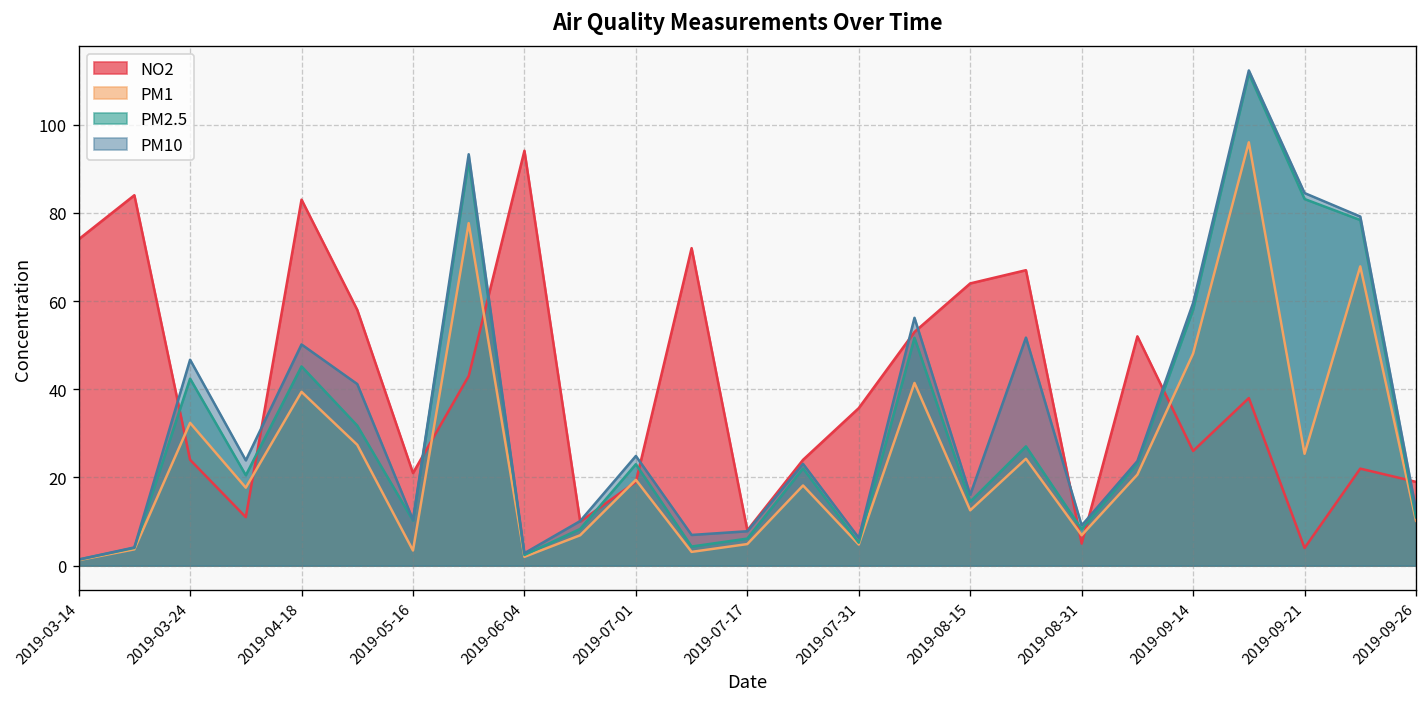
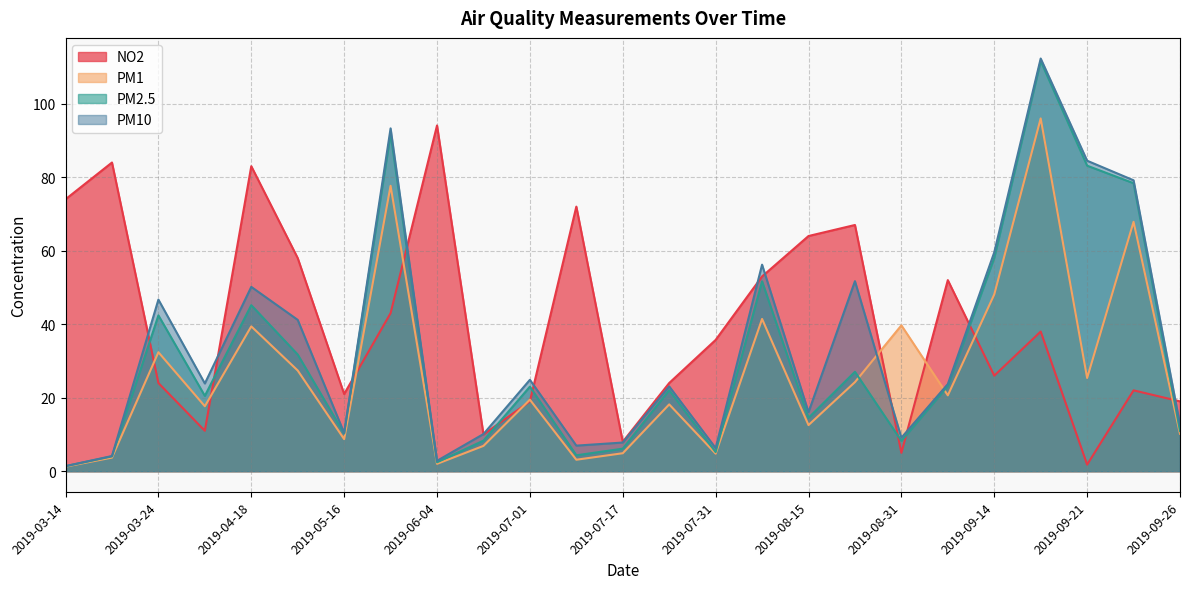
  {
    "NO2": {
      "2019-03-24": 24,
      "2019-05-16": 21,
      "2019-06-04": 94,
      "2019-07-31": 36,
      "2019-08-31": 5,
-     "2019-09-21": 4
+     "2019-09-21": 2
    },
    "PM1": {
      "2019-03-24": 32,
-     "2019-05-16": 3,
-     "2019-08-31": 7,
+     "2019-05-16": 9,
+     "2019-08-31": 40,
      "2019-09-21": 25
    }
  }
